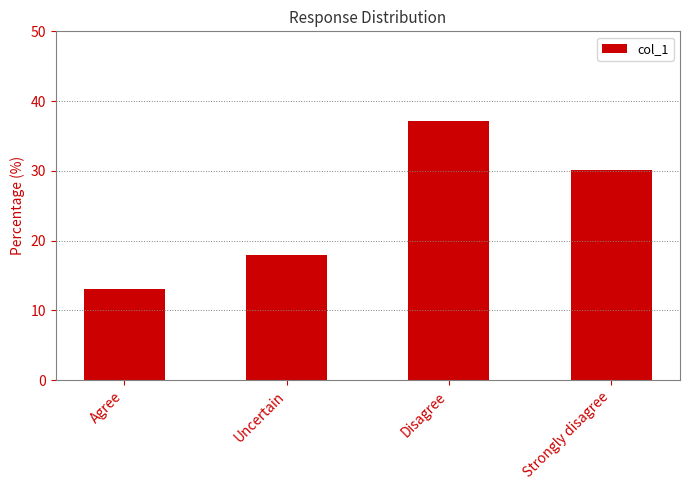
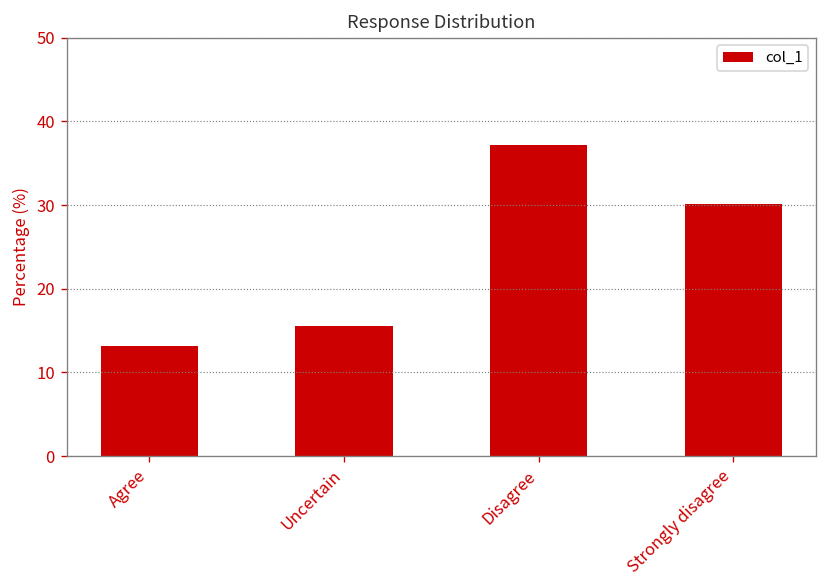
  {
    "Agree": 13,
-   "Uncertain": 18,
+   "Uncertain": 16,
    "Disagree": 37,
    "Strongly disagree": 30
  }
